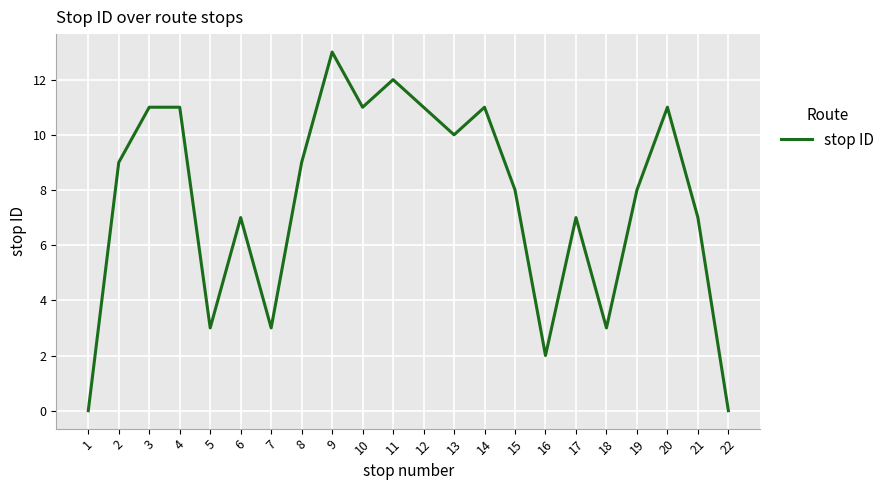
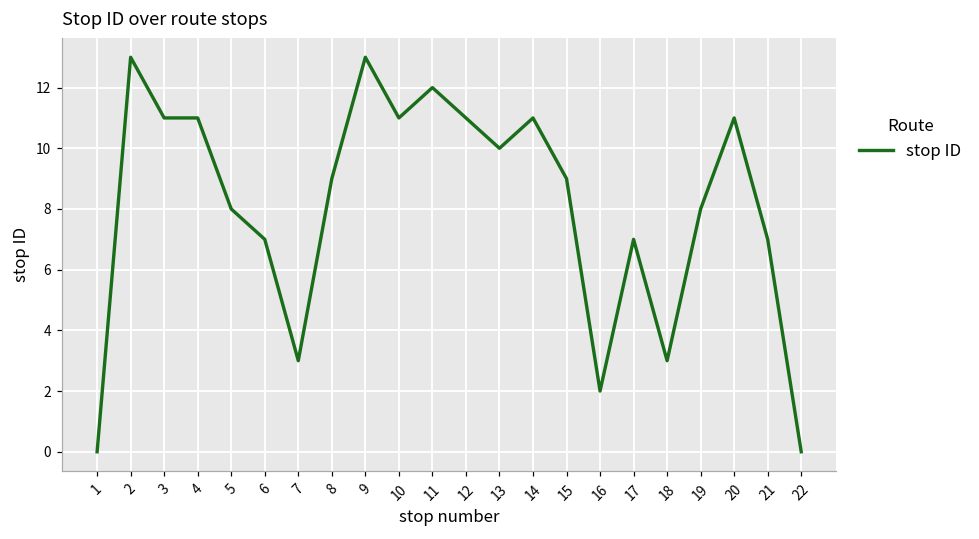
  {
    "1": 0,
-   "2": 9,
+   "2": 13,
    "3": 11,
    "4": 11,
-   "5": 3,
+   "5": 8,
    "6": 7,
    "7": 3,
    "8": 9,
    "9": 13,
    "10": 11,
    "11": 12,
    "12": 11,
    "13": 10,
    "14": 11,
-   "15": 8,
+   "15": 9,
    "16": 2,
    "17": 7,
    "18": 3,
    "19": 8,
    "20": 11,
    "21": 7,
    "22": 0
  }
